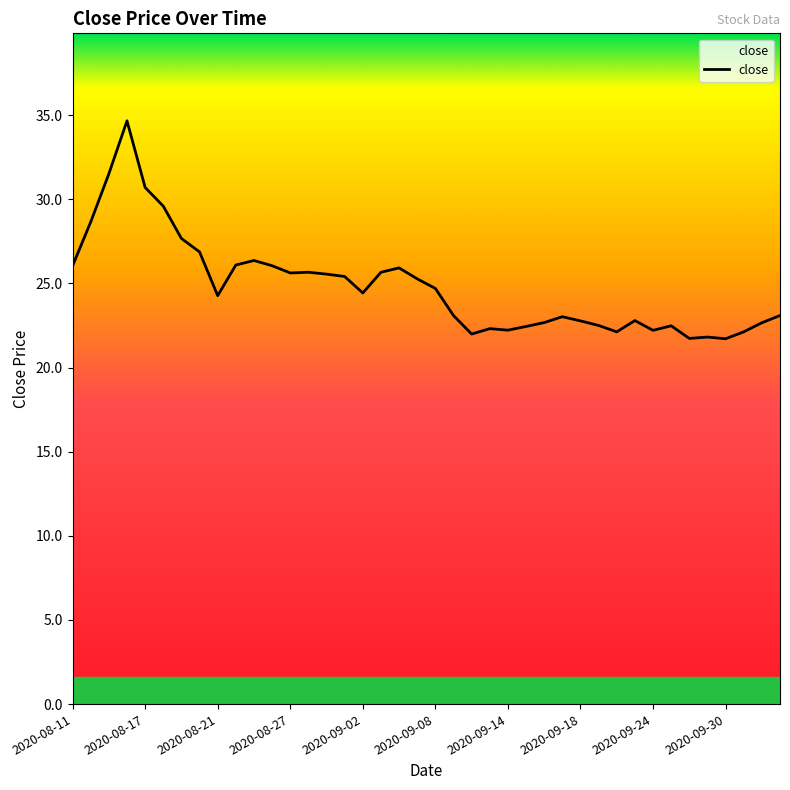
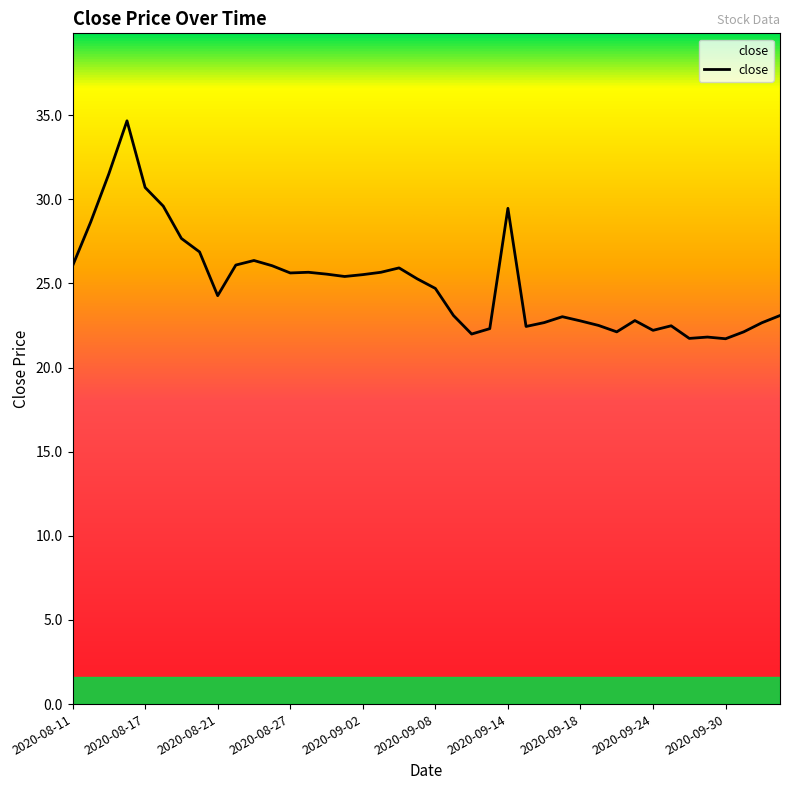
  {
    "2020-08-11": 26.0,
    "2020-08-17": 30.7,
    "2020-08-21": 24.3,
    "2020-08-27": 25.6,
-   "2020-09-02": 24.4,
+   "2020-09-02": 25.5,
    "2020-09-08": 24.7,
-   "2020-09-14": 22.2,
+   "2020-09-14": 29.5,
    "2020-09-18": 22.8,
    "2020-09-24": 22.2,
    "2020-09-30": 21.7
  }
